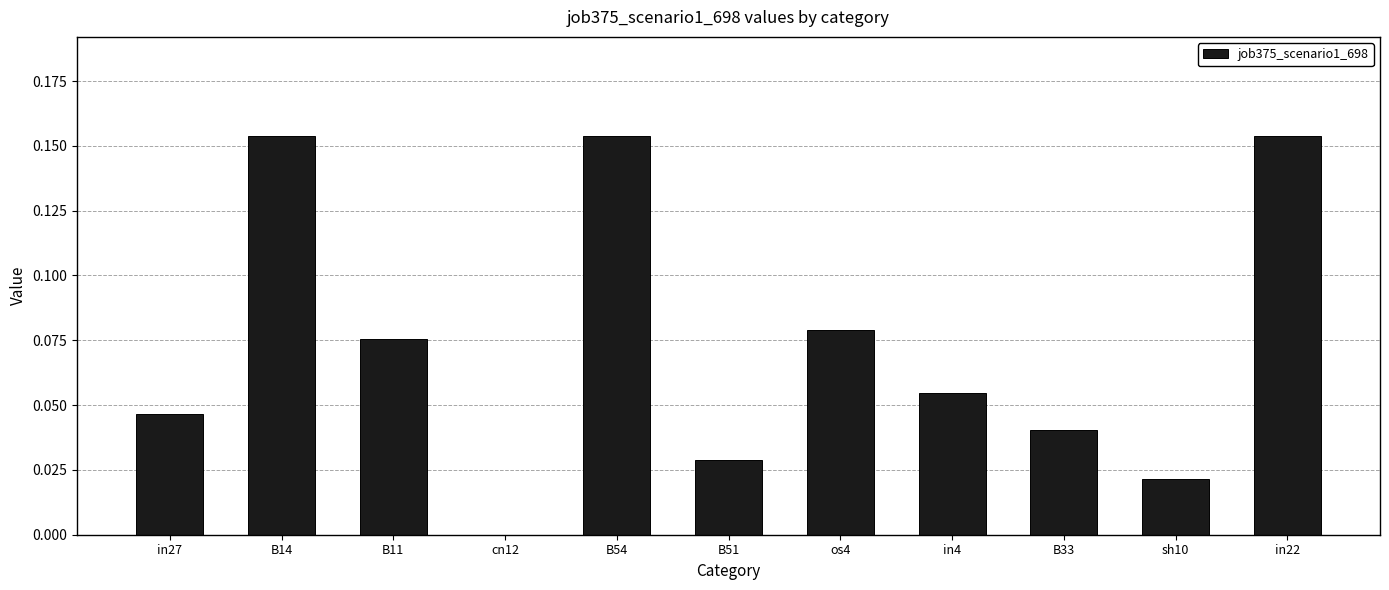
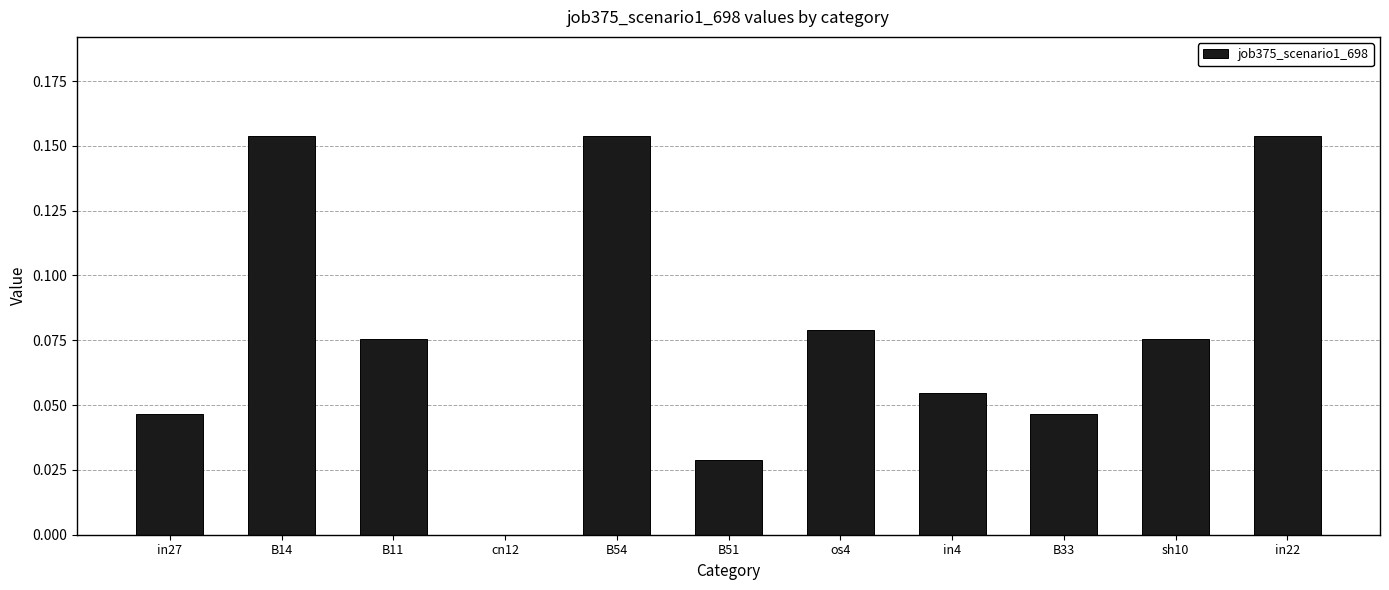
  {
    "in27": 0.046,
    "B14": 0.154,
    "B11": 0.075,
    "cn12": 0.000,
    "B54": 0.154,
    "B51": 0.029,
    "os4": 0.079,
    "in4": 0.055,
-   "B33": 0.040,
-   "sh10": 0.022,
+   "B33": 0.046,
+   "sh10": 0.076,
    "in22": 0.154
  }
